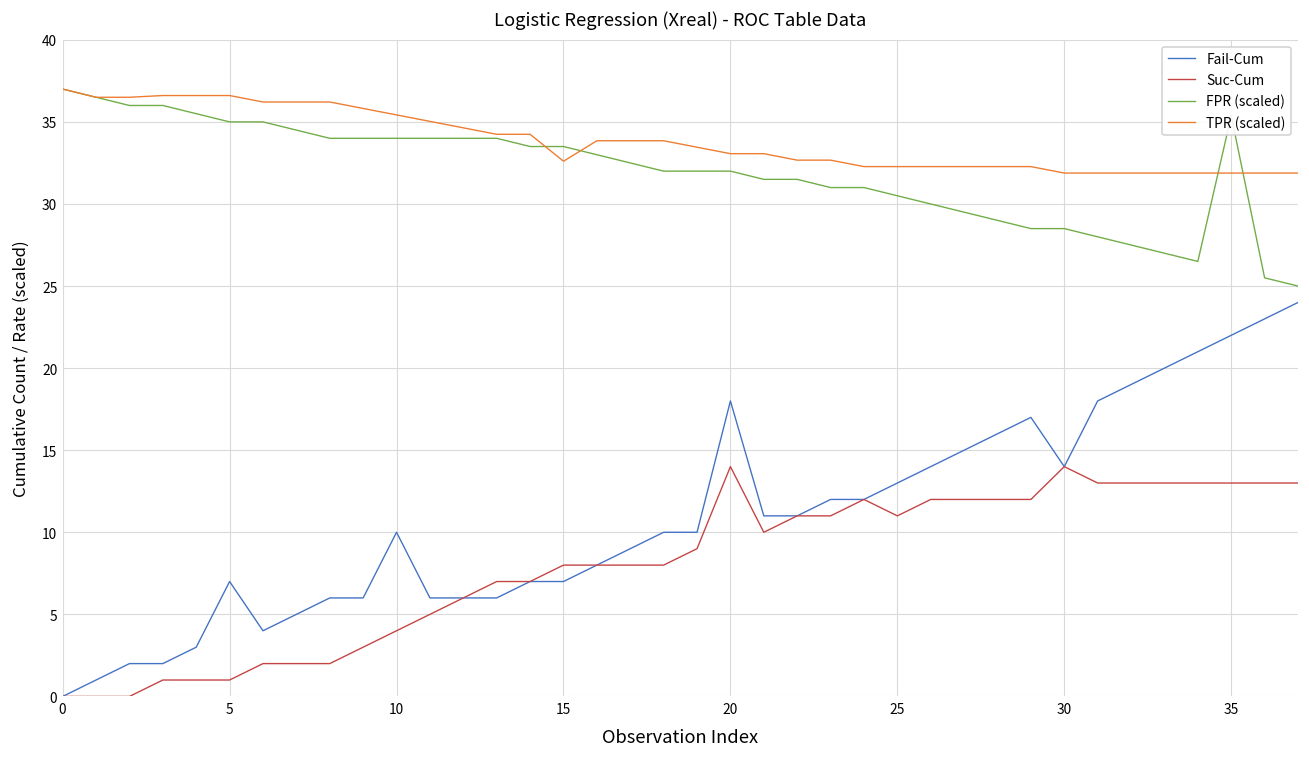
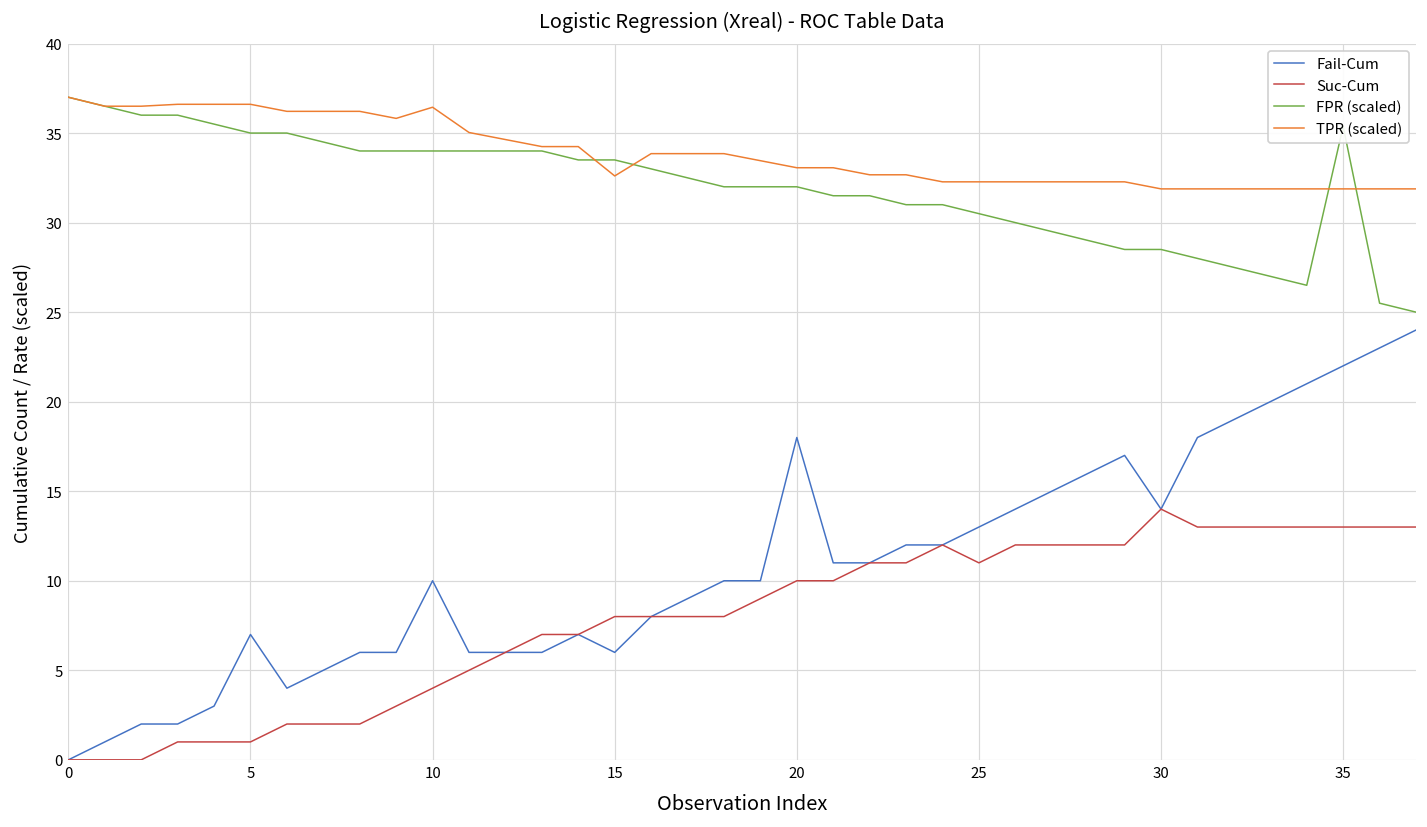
  {
    "Fail-Cum": {
      "5": 7,
      "10": 10,
-     "15": 7,
+     "15": 6,
      "20": 18,
      "25": 13,
      "35": 22
    },
    "Suc-Cum": {
      "5": 1,
      "10": 4,
      "15": 8,
-     "20": 14,
+     "20": 10,
      "25": 11,
      "35": 13
    },
    "FPR (scaled)": {
      "5": 35.0,
      "10": 34.0,
      "15": 33.5,
      "20": 32.0,
      "25": 30.5,
      "30": 28.5
    },
    "TPR (scaled)": {
      "5": 36.6,
-     "10": 35.4,
+     "10": 36.4,
      "15": 32.6,
      "20": 33.1,
      "25": 32.3,
      "30": 31.9,
      "35": 31.9
    }
  }
